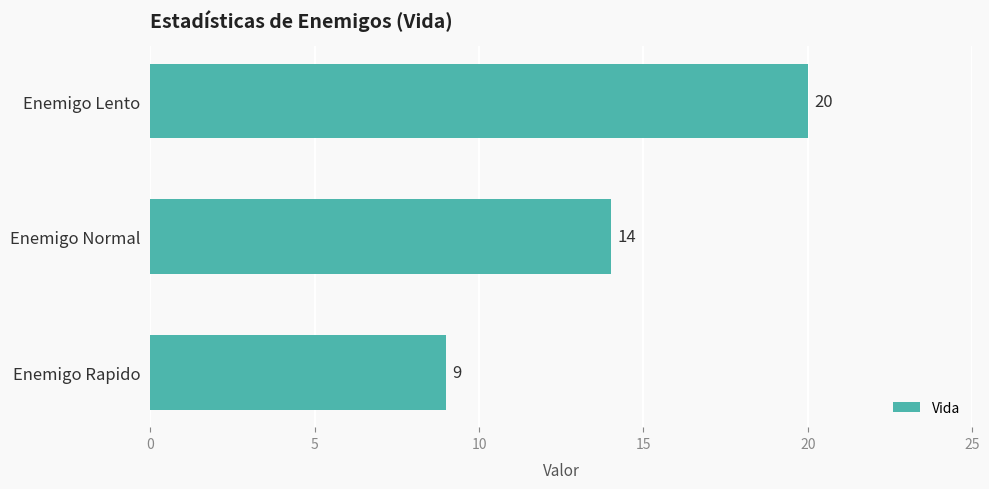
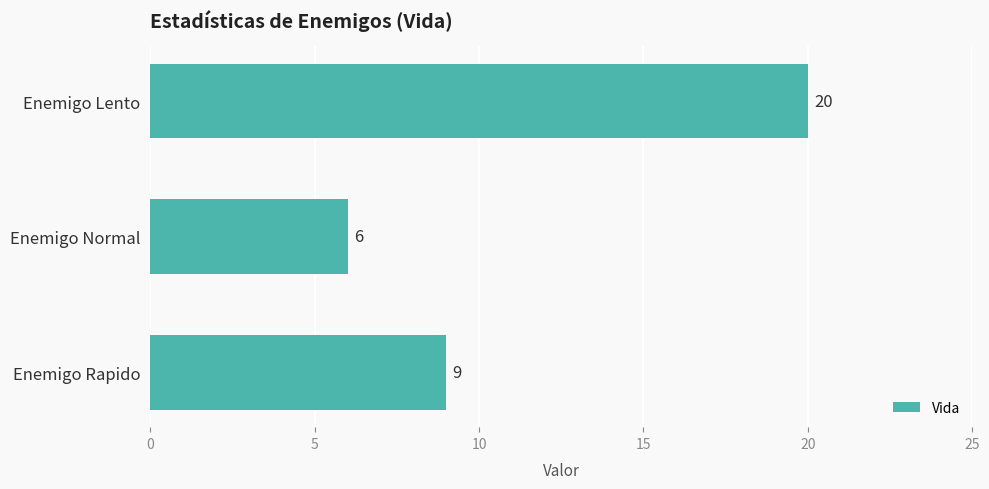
  {
    "Enemigo Lento": 20,
-   "Enemigo Normal": 14,
+   "Enemigo Normal": 6,
    "Enemigo Rapido": 9
  }
